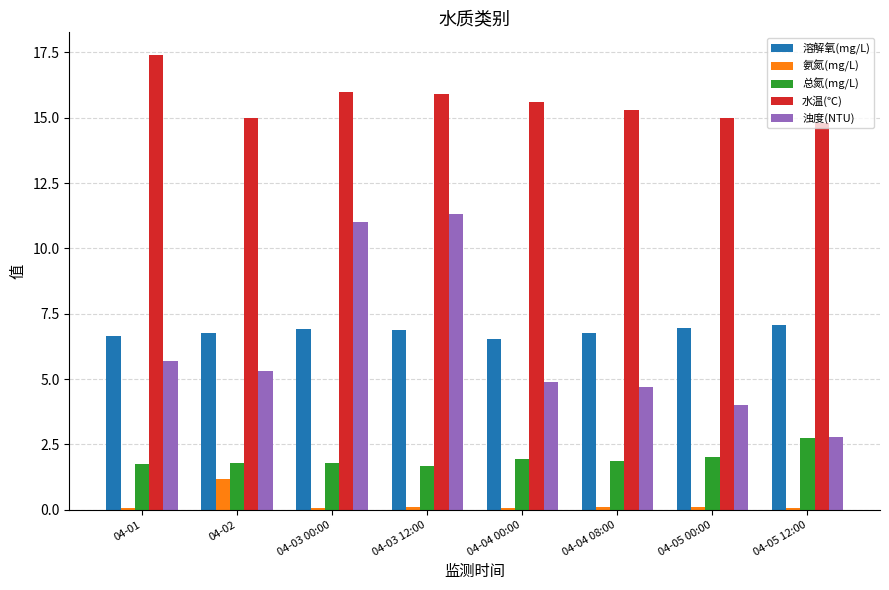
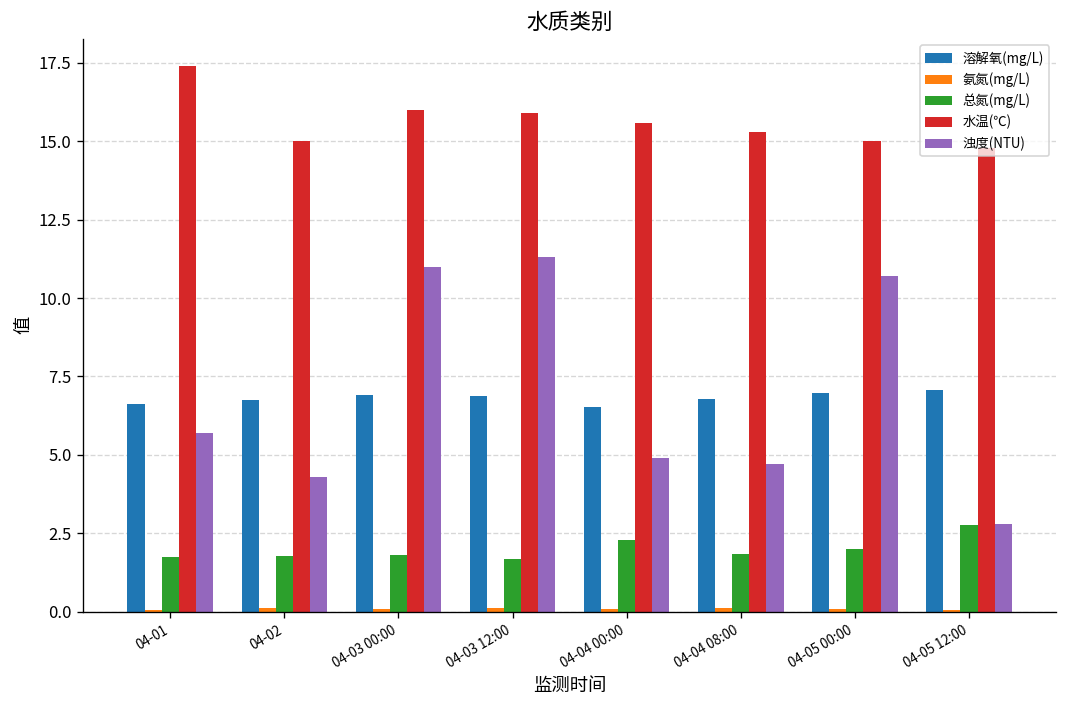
  {
    "溶解氧(mg/L)": {
      "04-01": 6.6,
      "04-02": 6.8,
      "04-03 00:00": 6.9,
      "04-03 12:00": 6.9,
      "04-04 00:00": 6.5,
      "04-04 08:00": 6.8,
      "04-05 00:00": 7.0,
      "04-05 12:00": 7.1
    },
    "氨氮(mg/L)": {
-     "04-02": 1.2,
+     "04-02": 0.1,
      "04-03 12:00": 0.1,
      "04-04 08:00": 0.1
    },
    "总氮(mg/L)": {
      "04-01": 1.8,
      "04-02": 1.8,
      "04-03 00:00": 1.8,
      "04-03 12:00": 1.7,
-     "04-04 00:00": 1.9,
+     "04-04 00:00": 2.3,
      "04-04 08:00": 1.9,
      "04-05 00:00": 2.0,
      "04-05 12:00": 2.8
    },
    "水温(℃)": {
      "04-01": 17.4,
      "04-02": 15.0,
      "04-03 00:00": 16.0,
      "04-03 12:00": 15.9,
      "04-04 00:00": 15.6,
      "04-04 08:00": 15.3,
      "04-05 00:00": 15.0
    },
    "浊度(NTU)": {
      "04-01": 5.7,
-     "04-02": 5.3,
+     "04-02": 4.3,
      "04-03 00:00": 11.0,
      "04-03 12:00": 11.3,
      "04-04 00:00": 4.9,
      "04-04 08:00": 4.7,
-     "04-05 00:00": 4.0,
+     "04-05 00:00": 10.7,
      "04-05 12:00": 2.8
    }
  }
